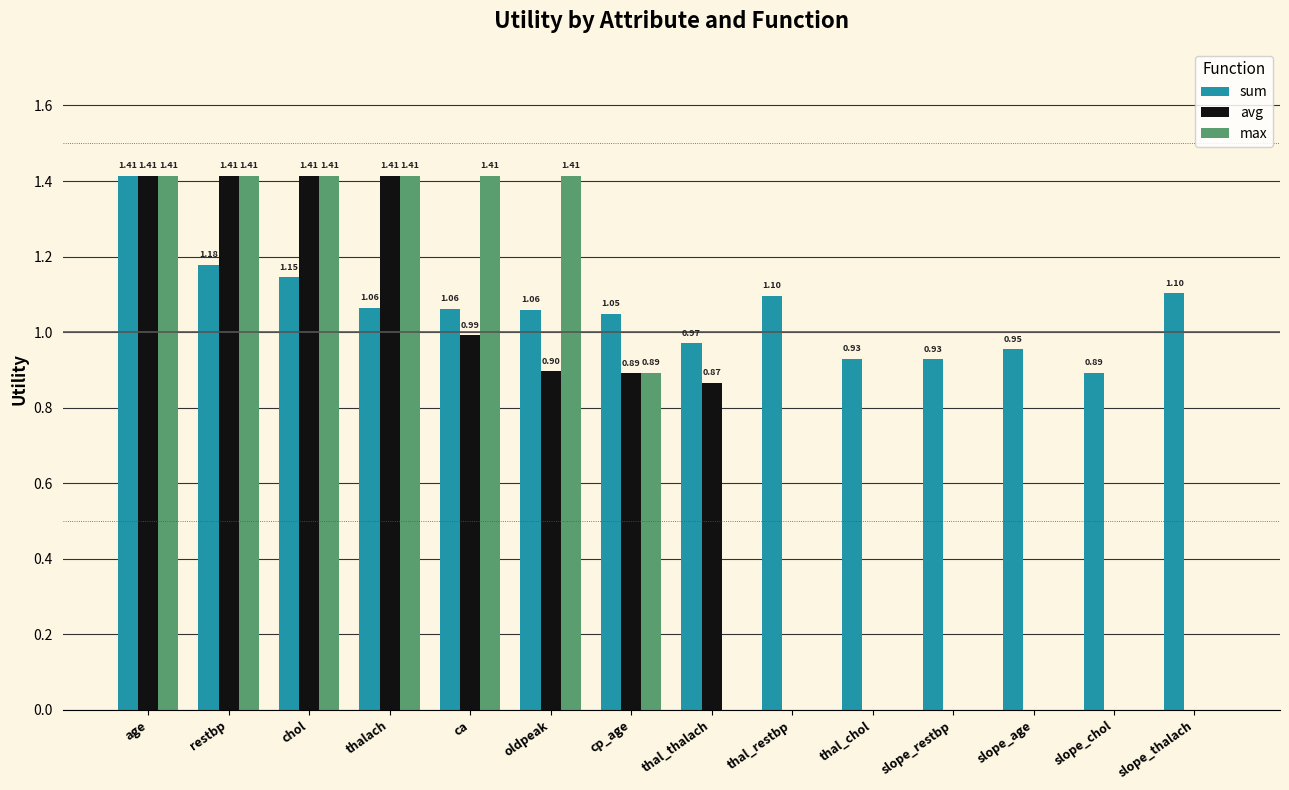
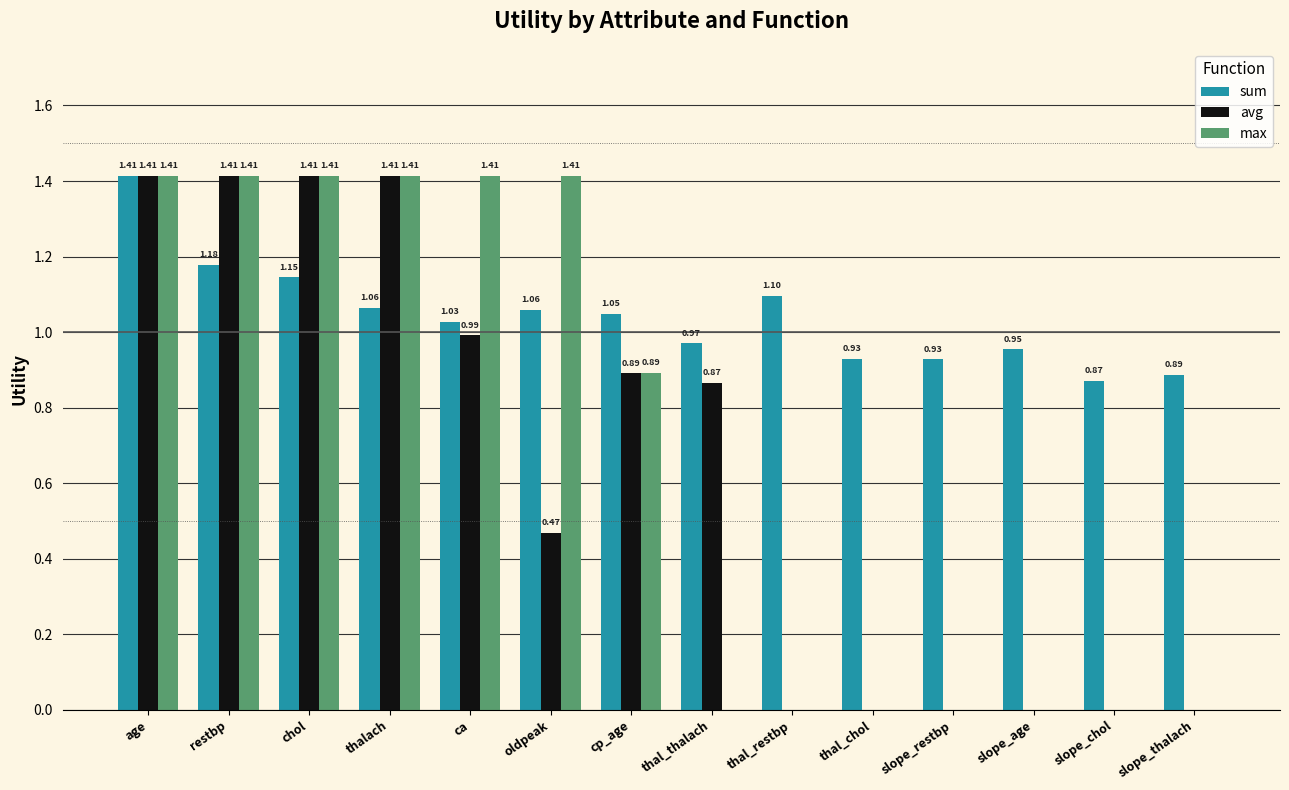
  {
    "sum": {
      "age": 1.41,
      "restbp": 1.18,
      "chol": 1.15,
      "thalach": 1.06,
-     "ca": 1.06,
+     "ca": 1.03,
      "oldpeak": 1.06,
      "cp_age": 1.05,
      "thal_thalach": 0.97,
      "thal_restbp": 1.10,
      "thal_chol": 0.93,
      "slope_restbp": 0.93,
      "slope_age": 0.95,
-     "slope_chol": 0.89,
-     "slope_thalach": 1.10
+     "slope_chol": 0.87,
+     "slope_thalach": 0.89
    },
    "avg": {
      "age": 1.41,
      "restbp": 1.41,
      "chol": 1.41,
      "thalach": 1.41,
      "ca": 0.99,
-     "oldpeak": 0.90,
+     "oldpeak": 0.47,
      "cp_age": 0.89,
      "thal_thalach": 0.87
    },
    "max": {
      "age": 1.41,
      "restbp": 1.41,
      "chol": 1.41,
      "thalach": 1.41,
      "ca": 1.41,
      "oldpeak": 1.41,
      "cp_age": 0.89
    }
  }
